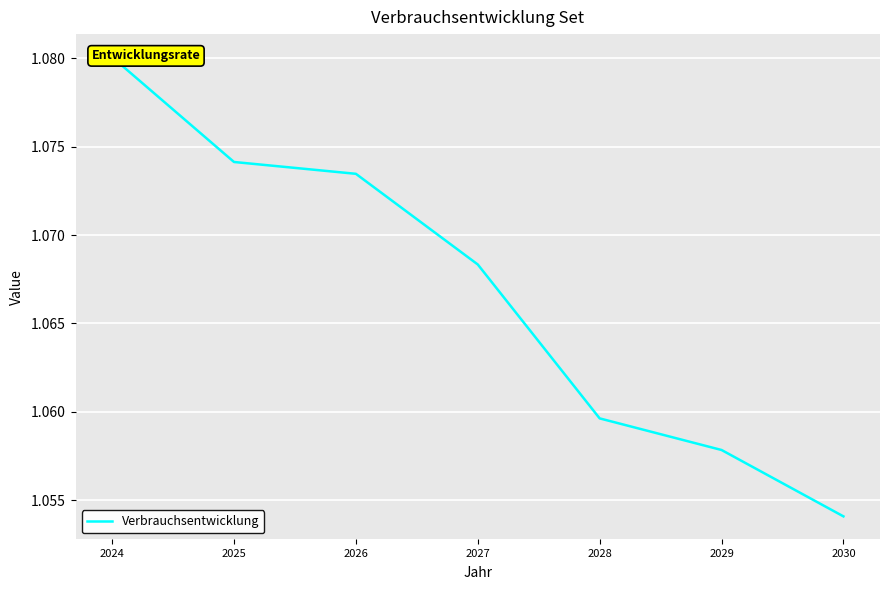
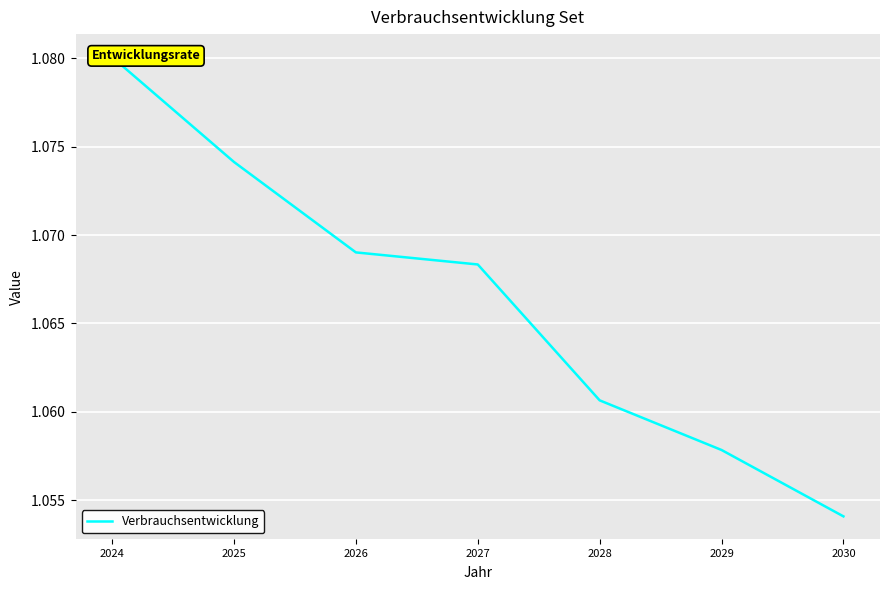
  {
    "2025": 1.0741,
-   "2026": 1.0735,
+   "2026": 1.0690,
    "2027": 1.0683,
-   "2028": 1.0596,
+   "2028": 1.0606,
    "2029": 1.0578,
    "2030": 1.0541
  }
